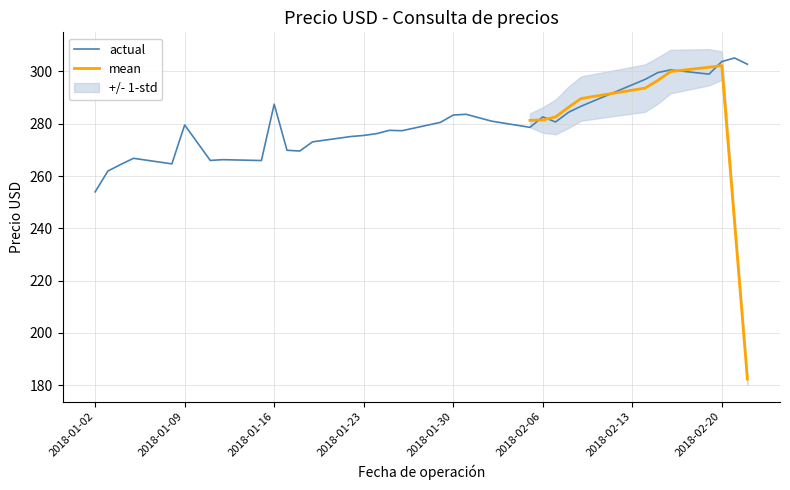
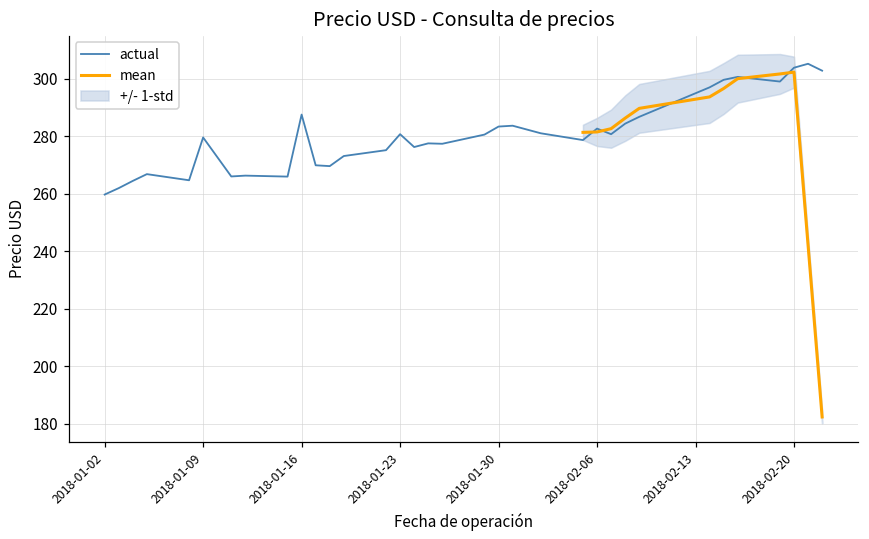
  {
    "actual": {
-     "2018-01-02": 254,
+     "2018-01-02": 260,
      "2018-01-09": 280,
      "2018-01-16": 288,
-     "2018-01-23": 276,
+     "2018-01-23": 281,
      "2018-01-30": 283,
      "2018-02-06": 283,
      "2018-02-20": 304
    },
    "mean": {
      "2018-02-06": 281,
      "2018-02-20": 302
    }
  }
